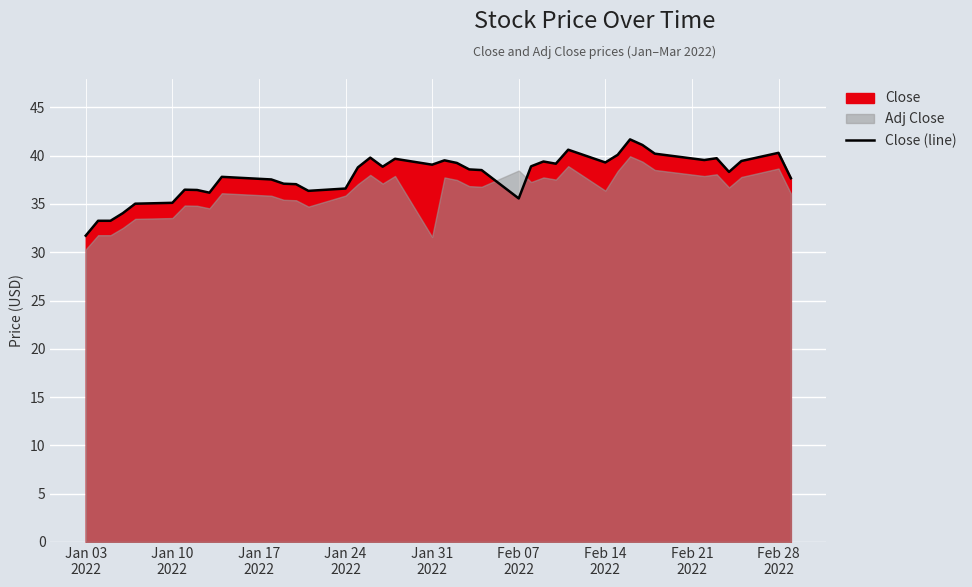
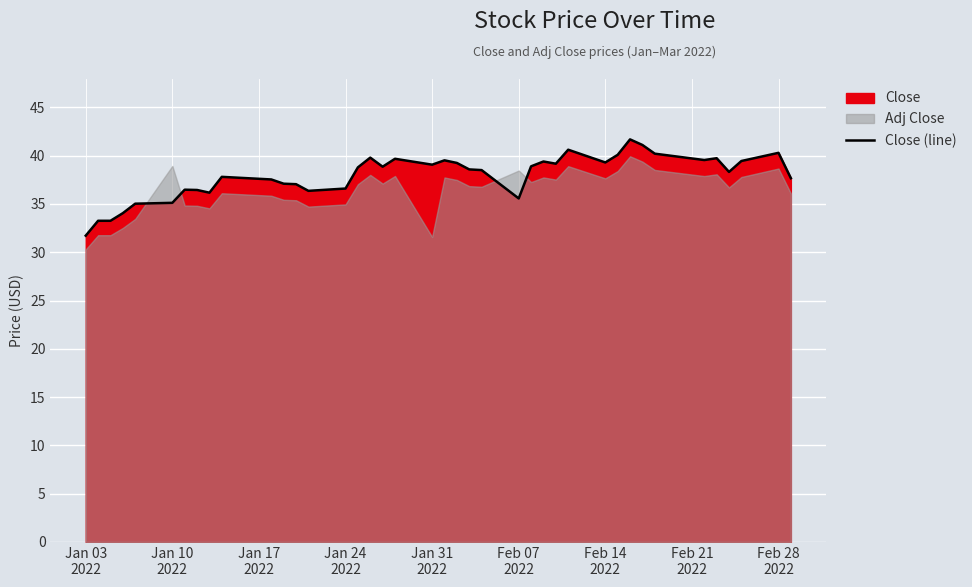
  {
    "Close": {
      "Jan 03 2022": 32,
      "Jan 10 2022": 35,
      "Jan 24 2022": 37,
      "Jan 31 2022": 39,
      "Feb 07 2022": 36,
      "Feb 14 2022": 39,
      "Feb 28 2022": 40
    },
    "Adj Close": {
      "Jan 03 2022": 30,
-     "Jan 10 2022": 34,
-     "Jan 24 2022": 36,
+     "Jan 10 2022": 39,
+     "Jan 24 2022": 35,
      "Jan 31 2022": 32,
      "Feb 07 2022": 38,
-     "Feb 14 2022": 36,
+     "Feb 14 2022": 38,
      "Feb 28 2022": 39
    }
  }
